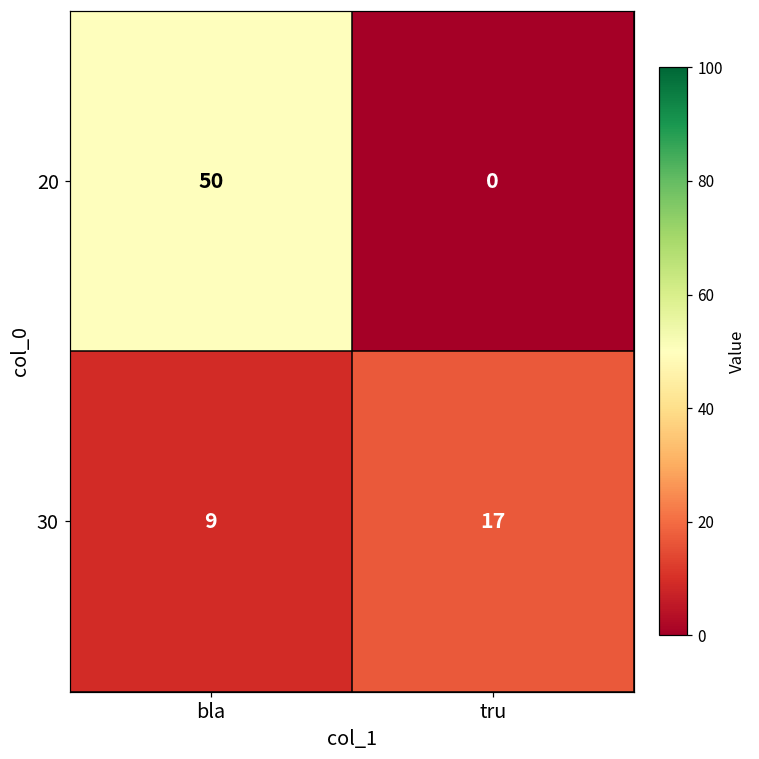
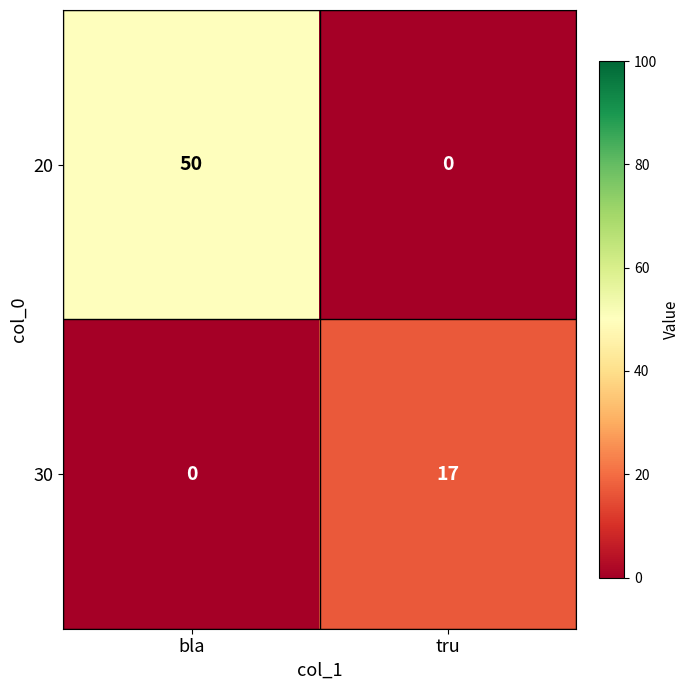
  {
    "20": {
      "bla": 50,
      "tru": 0
    },
    "30": {
-     "bla": 9,
+     "bla": 0,
      "tru": 17
    }
  }
